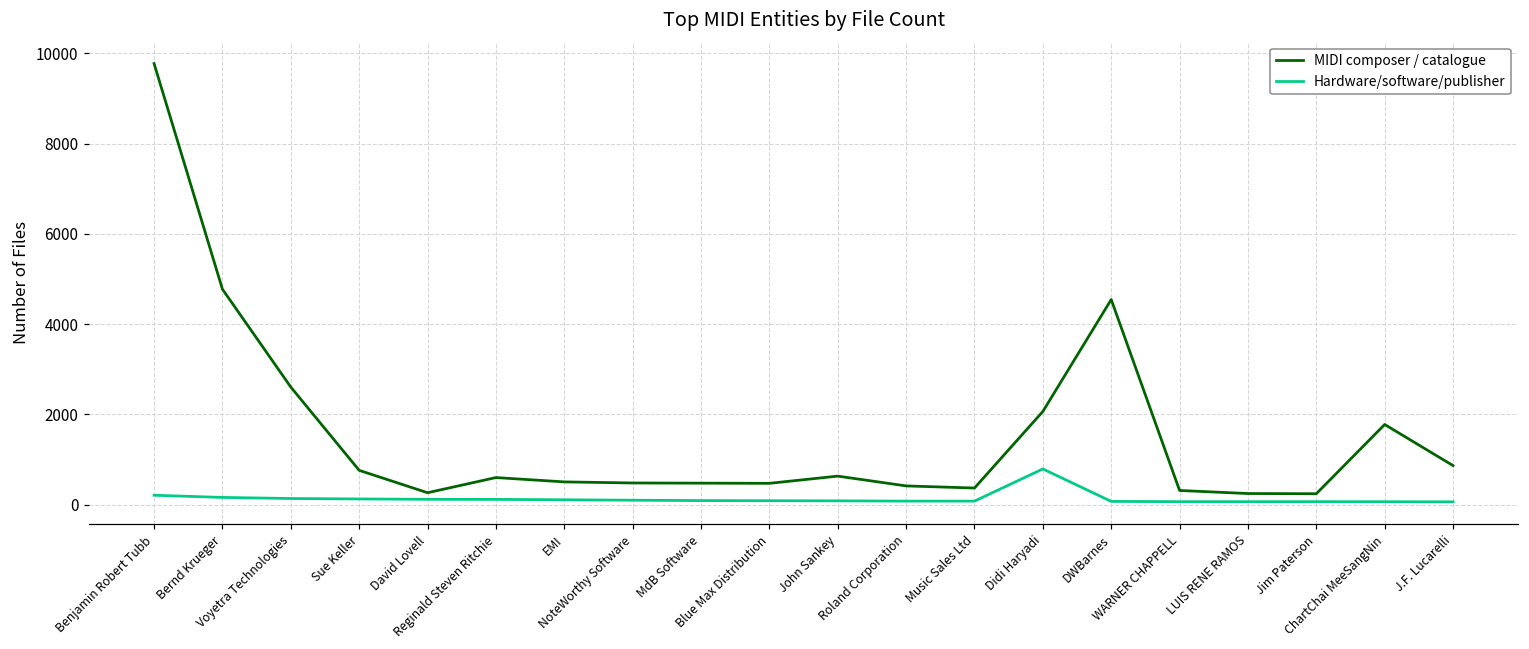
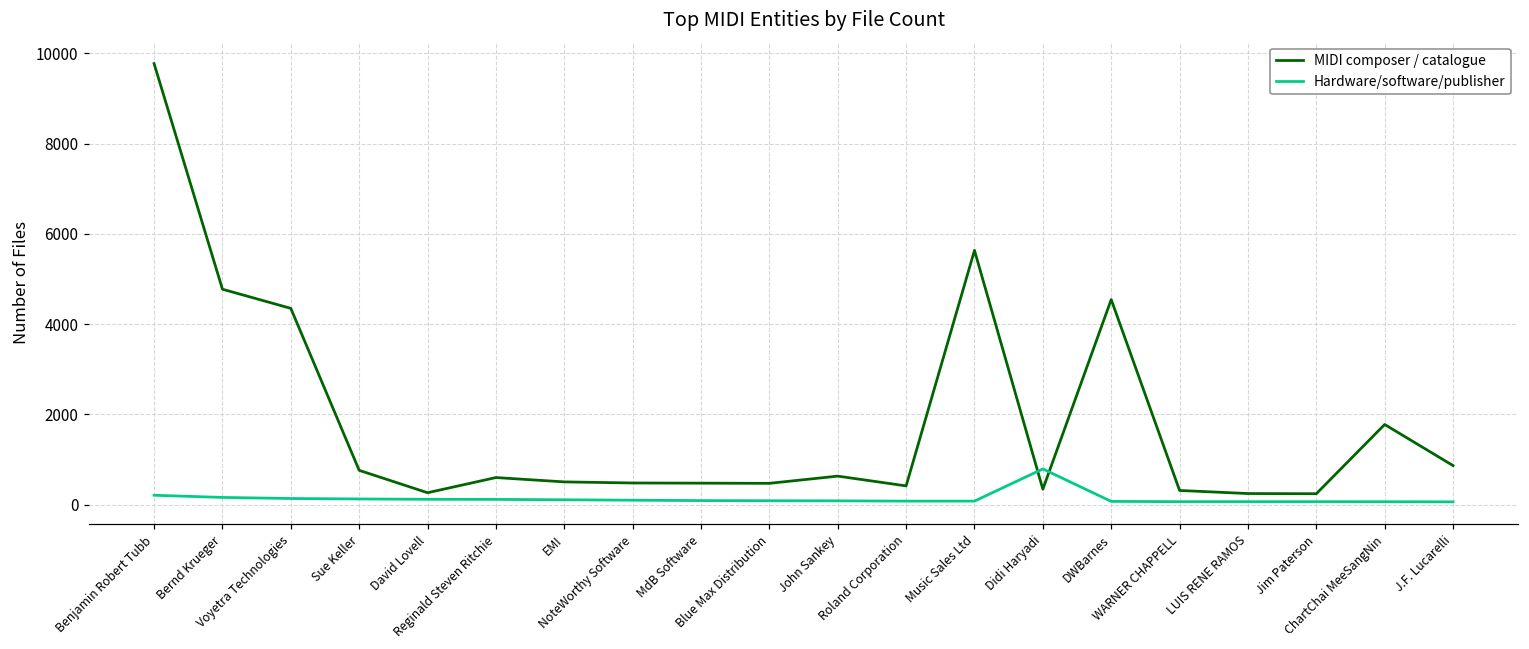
  {
    "MIDI composer / catalogue": {
      "Benjamin Robert Tubb": 9800,
      "Bernd Krueger": 4800,
-     "Voyetra Technologies": 2600,
+     "Voyetra Technologies": 4400,
      "Sue Keller": 800,
      "David Lovell": 300,
      "Reginald Steven Ritchie": 600,
      "EMI": 500,
      "NoteWorthy Software": 500,
      "MdB Software": 500,
      "Blue Max Distribution": 500,
      "John Sankey": 600,
      "Roland Corporation": 400,
-     "Music Sales Ltd": 400,
-     "Didi Haryadi": 2100,
+     "Music Sales Ltd": 5600,
+     "Didi Haryadi": 300,
      "DWBarnes": 4500,
      "WARNER CHAPPELL": 300,
      "LUIS RENE RAMOS": 200,
      "Jim Paterson": 200,
      "ChartChai MeeSangNin": 1800,
      "J.F. Lucarelli": 900
    },
    "Hardware/software/publisher": {
      "Benjamin Robert Tubb": 200,
      "Bernd Krueger": 200,
      "Voyetra Technologies": 100,
      "Sue Keller": 100,
      "David Lovell": 100,
      "Reginald Steven Ritchie": 100,
      "EMI": 100,
      "NoteWorthy Software": 100,
      "MdB Software": 100,
      "Blue Max Distribution": 100,
      "John Sankey": 100,
      "Roland Corporation": 100,
      "Music Sales Ltd": 100,
      "Didi Haryadi": 800,
      "DWBarnes": 100,
      "WARNER CHAPPELL": 100,
      "LUIS RENE RAMOS": 100,
      "Jim Paterson": 100,
      "ChartChai MeeSangNin": 100,
      "J.F. Lucarelli": 100
    }
  }
